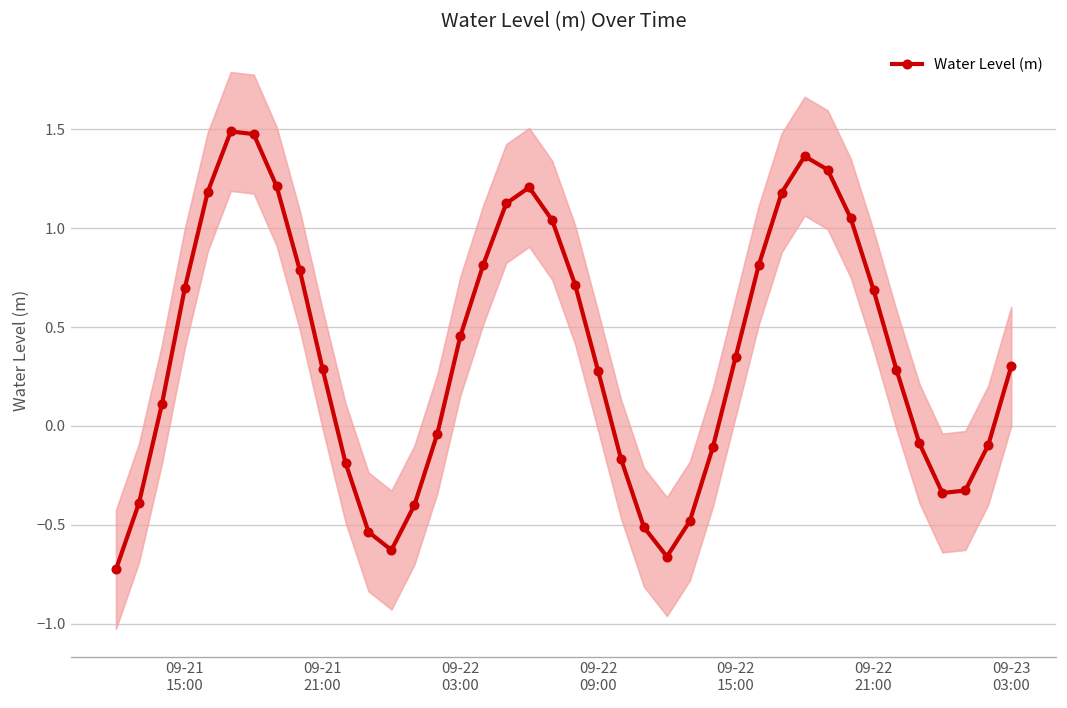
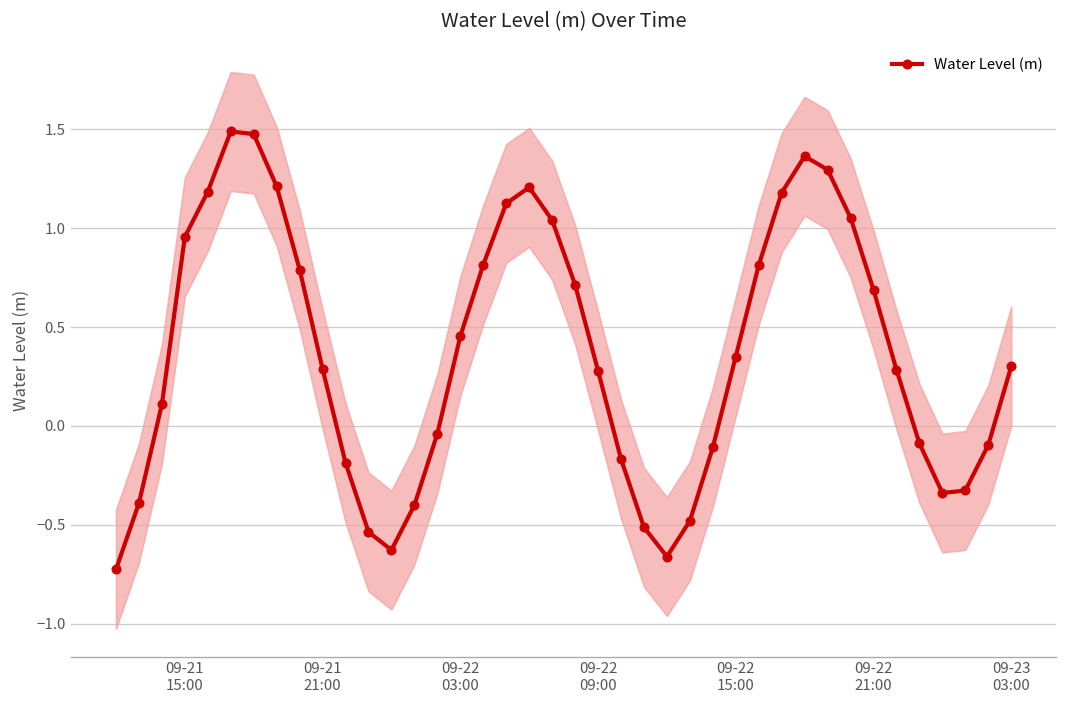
  {
    "Water Level (m)": {
-     "09-21 15:00": 0.70,
+     "09-21 15:00": 0.96,
      "09-21 21:00": 0.29,
      "09-22 03:00": 0.45,
      "09-22 09:00": 0.28,
      "09-22 15:00": 0.35,
      "09-22 21:00": 0.69,
      "09-23 03:00": 0.30
    }
  }
